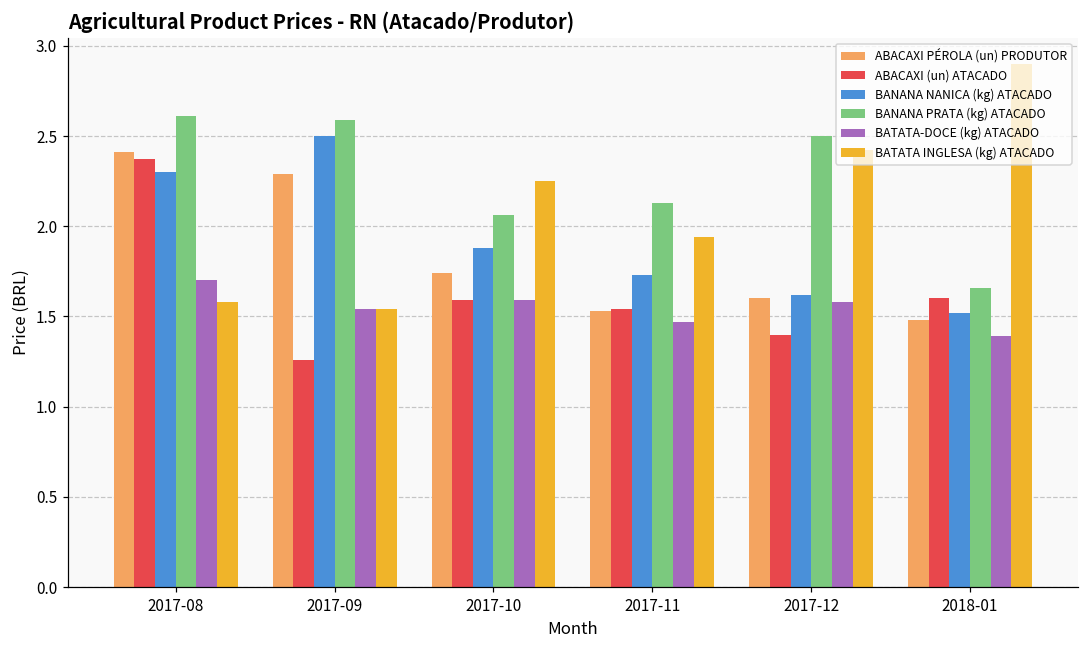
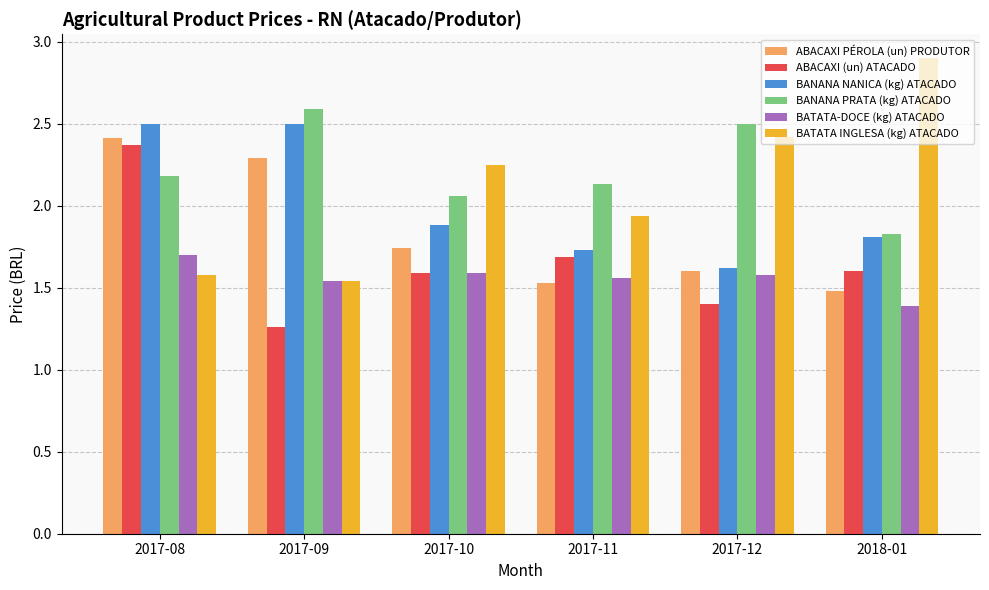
  {
    "ABACAXI (un) ATACADO": {
      "2017-08": 2.37,
      "2017-09": 1.26,
      "2017-10": 1.59,
-     "2017-11": 1.54,
+     "2017-11": 1.69,
      "2017-12": 1.40,
      "2018-01": 1.60
    },
    "BANANA NANICA (kg) ATACADO": {
-     "2017-08": 2.3,
+     "2017-08": 2.5,
      "2017-09": 2.50,
      "2017-10": 1.88,
      "2017-11": 1.73,
      "2017-12": 1.62,
-     "2018-01": 1.52
+     "2018-01": 1.81
    },
    "BANANA PRATA (kg) ATACADO": {
-     "2017-08": 2.61,
+     "2017-08": 2.18,
      "2017-09": 2.59,
      "2017-10": 2.06,
      "2017-11": 2.13,
      "2017-12": 2.50,
-     "2018-01": 1.66
+     "2018-01": 1.83
    },
    "BATATA-DOCE (kg) ATACADO": {
      "2017-08": 1.70,
      "2017-09": 1.54,
      "2017-10": 1.59,
-     "2017-11": 1.47,
+     "2017-11": 1.56,
      "2017-12": 1.58,
      "2018-01": 1.39
    }
  }
